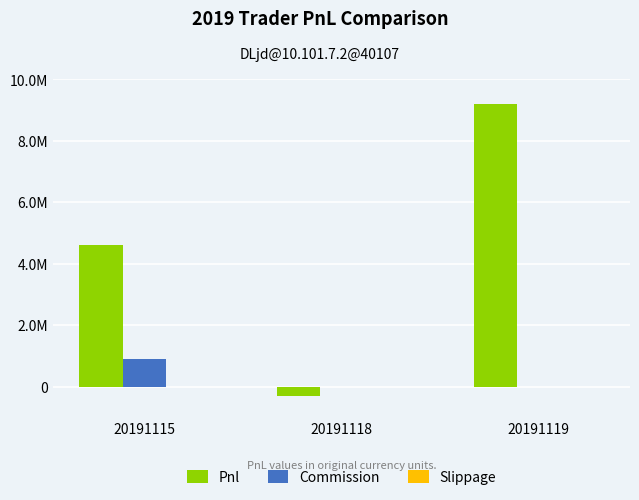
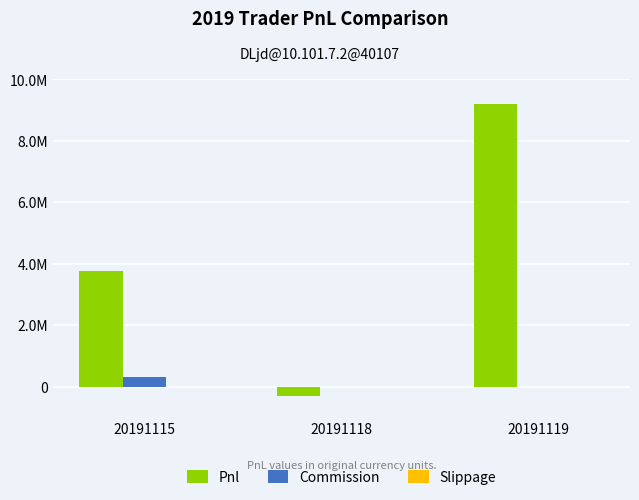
  {
    "Pnl": {
-     "20191115": 4600000,
+     "20191115": 3800000,
      "20191118": -300000,
      "20191119": 9200000
    },
    "Commission": {
-     "20191115": 900000,
+     "20191115": 300000,
      "20191118": 0,
      "20191119": 0
    },
    "Slippage": {
      "20191115": 0,
      "20191118": 0,
      "20191119": 0
    }
  }
